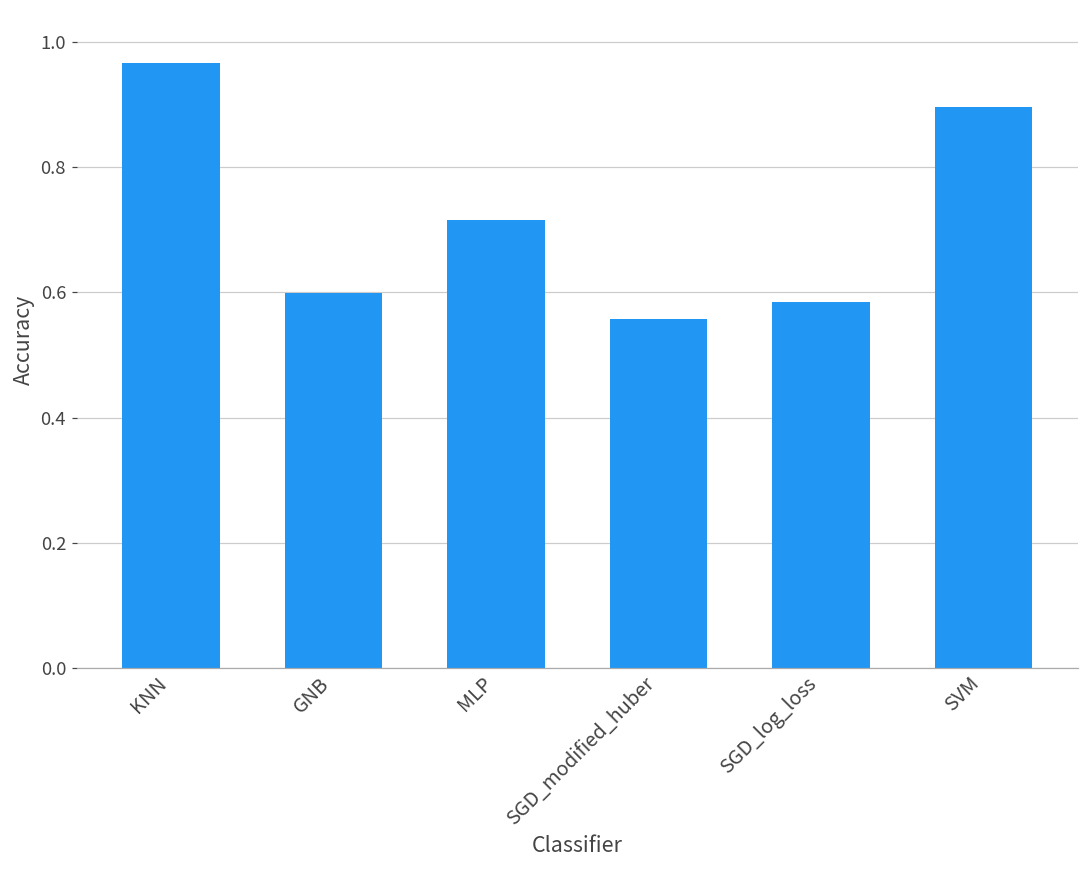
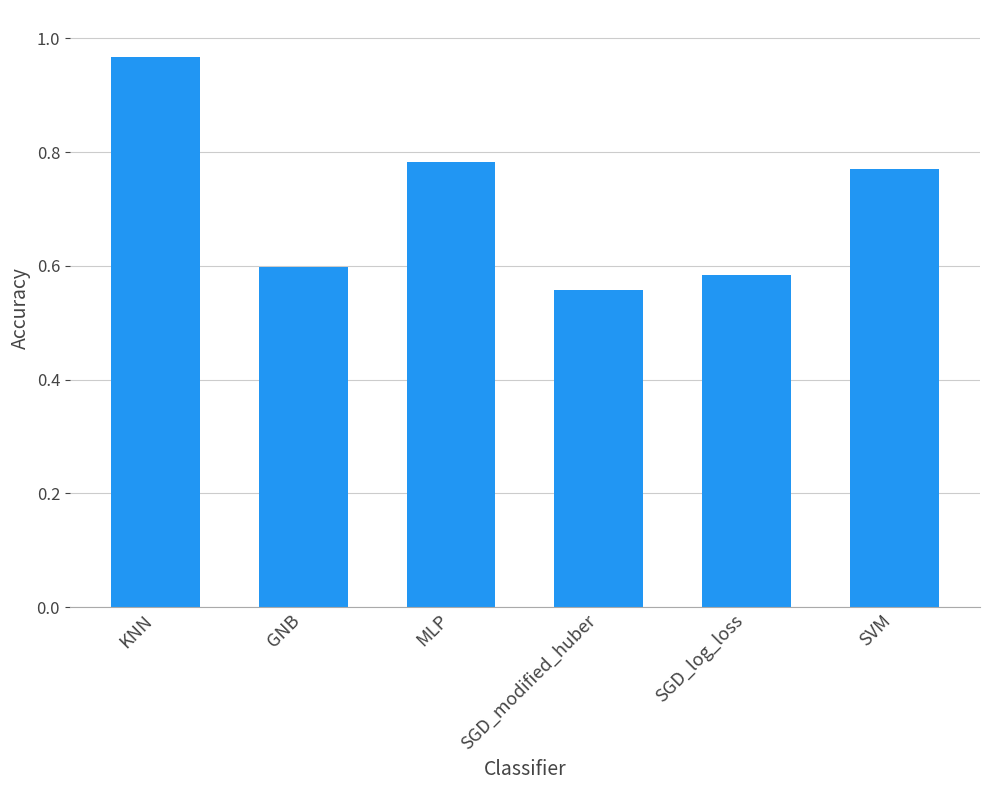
  {
    "KNN": 0.97,
    "GNB": 0.60,
-   "MLP": 0.72,
+   "MLP": 0.78,
    "SGD_modified_huber": 0.56,
    "SGD_log_loss": 0.58,
-   "SVM": 0.90
+   "SVM": 0.77
  }
